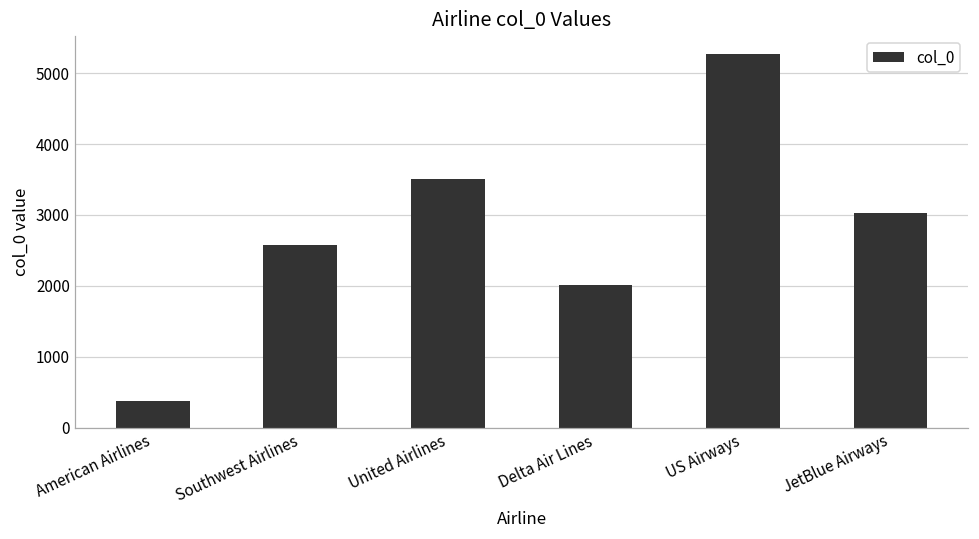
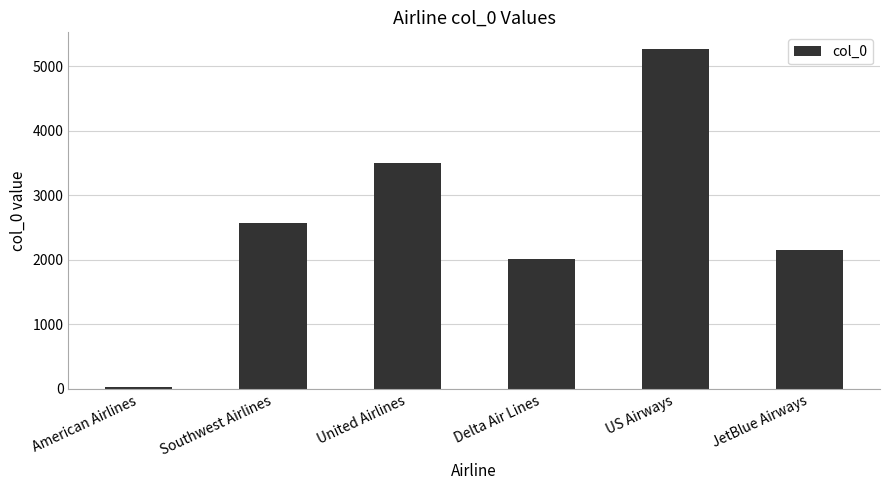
  {
-   "American Airlines": 400,
+   "American Airlines": 0,
    "Southwest Airlines": 2600,
    "United Airlines": 3500,
    "Delta Air Lines": 2000,
    "US Airways": 5300,
-   "JetBlue Airways": 3000
+   "JetBlue Airways": 2100
  }
